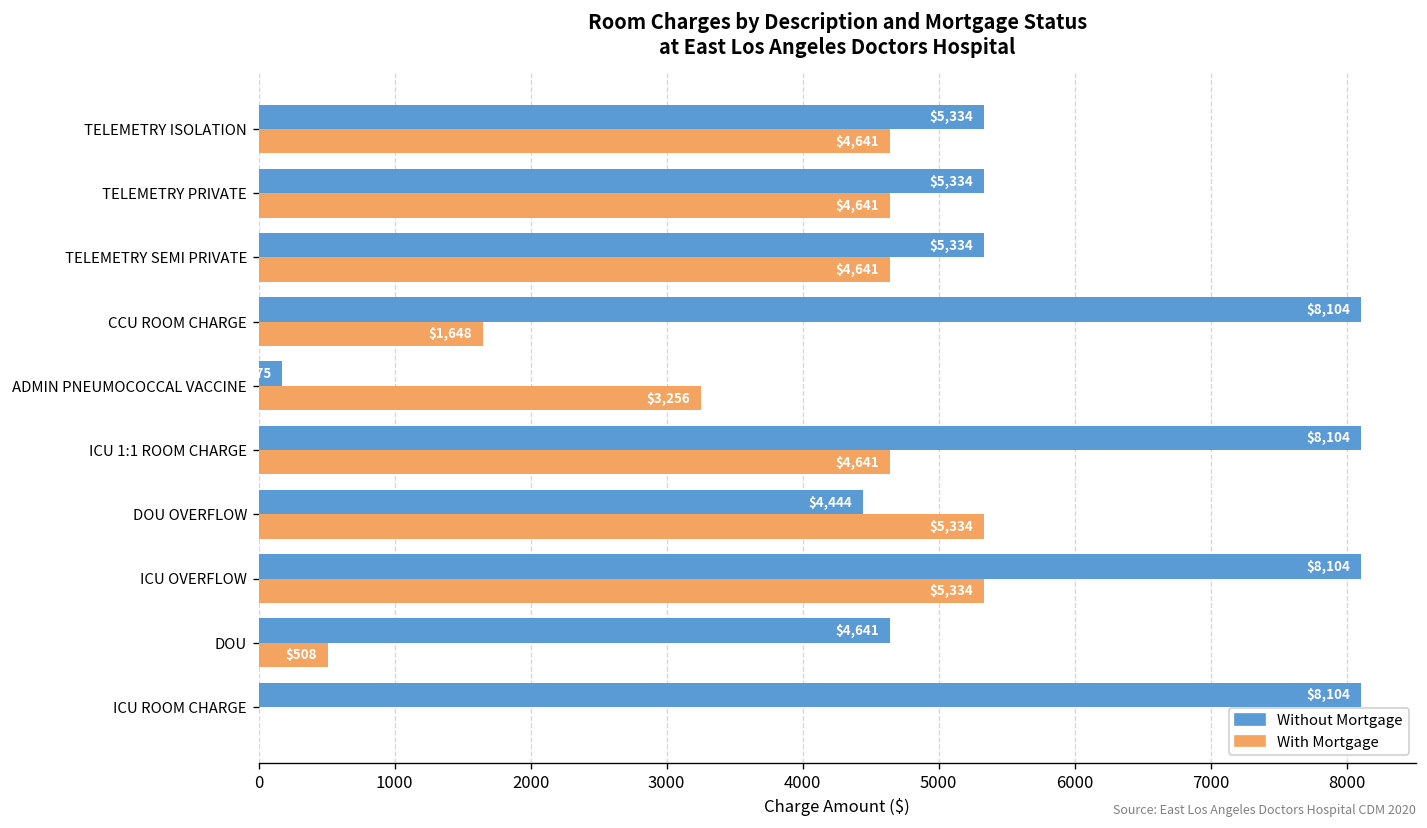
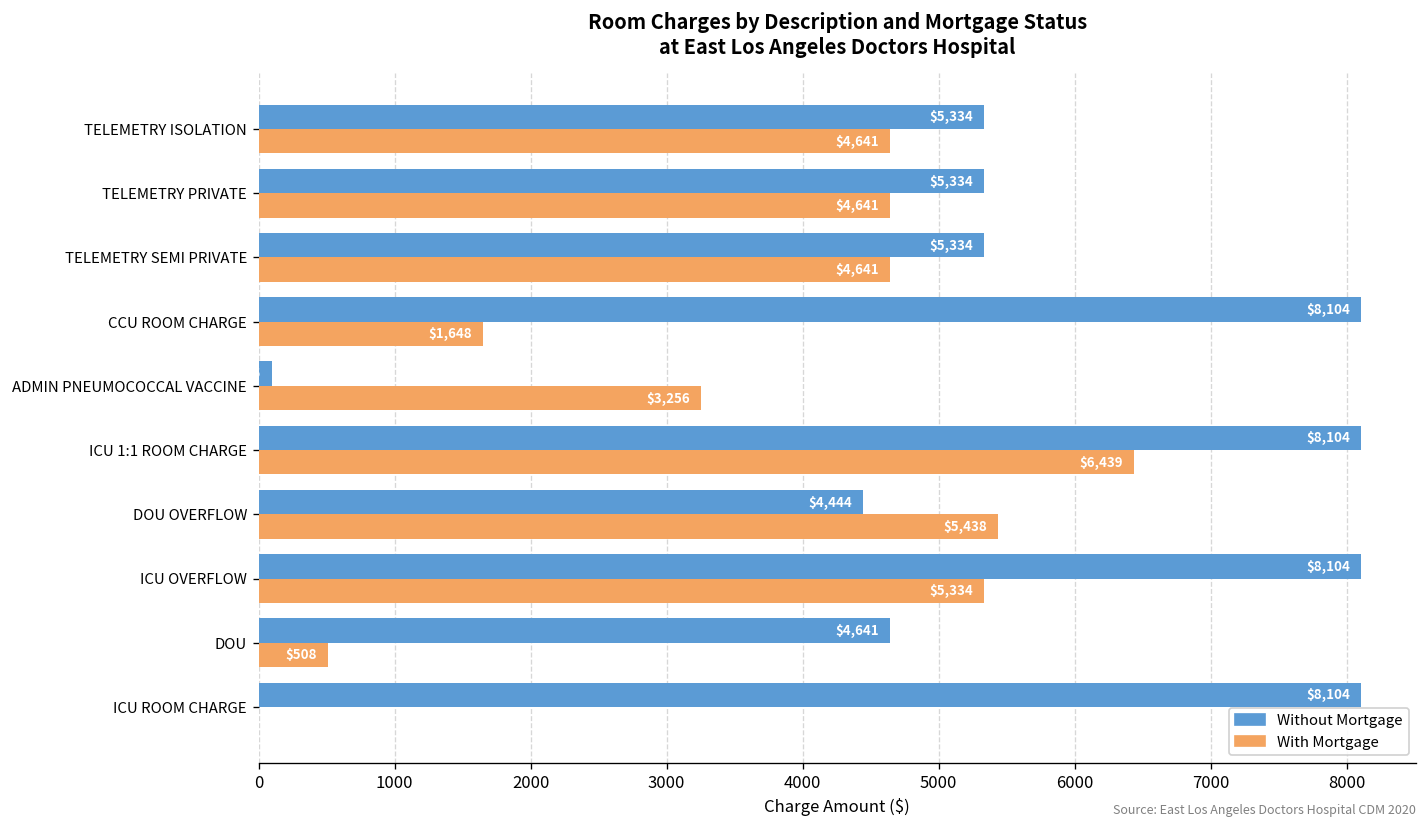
  {
    "Without Mortgage": {
-     "ADMIN PNEUMOCOCCAL VACCINE": "170"
+     "ADMIN PNEUMOCOCCAL VACCINE": "100"
    },
    "With Mortgage": {
      "TELEMETRY ISOLATION": "$4,641",
      "TELEMETRY PRIVATE": "$4,641",
      "TELEMETRY SEMI PRIVATE": "$4,641",
      "CCU ROOM CHARGE": "$1,648",
      "ADMIN PNEUMOCOCCAL VACCINE": "$3,256",
-     "ICU 1:1 ROOM CHARGE": "$4,641",
-     "DOU OVERFLOW": "$5,334",
+     "ICU 1:1 ROOM CHARGE": "$6,439",
+     "DOU OVERFLOW": "$5,438",
      "ICU OVERFLOW": "$5,334",
      "DOU": "$508"
    }
  }
